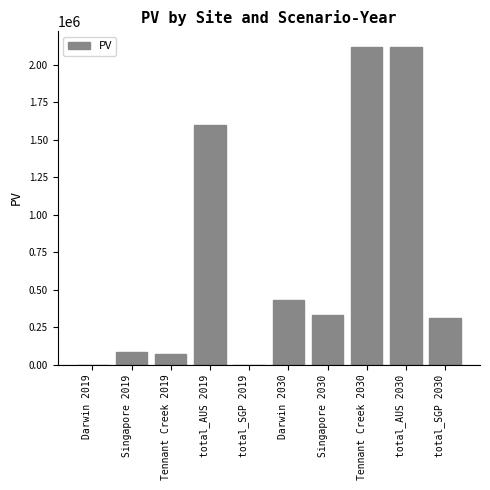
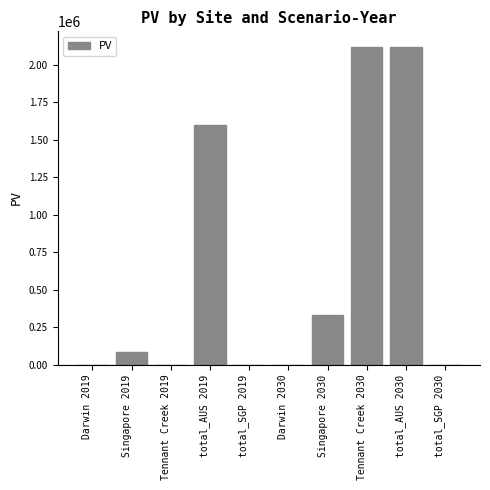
  {
    "Darwin 2019": 0,
    "Singapore 2019": 80000,
-   "Tennant Creek 2019": 70000,
+   "Tennant Creek 2019": 0,
    "total_AUS 2019": 1600000,
    "total_SGP 2019": 0,
-   "Darwin 2030": 430000,
+   "Darwin 2030": 0,
    "Singapore 2030": 330000,
    "Tennant Creek 2030": 2120000,
    "total_AUS 2030": 2120000,
-   "total_SGP 2030": 310000
+   "total_SGP 2030": 0
  }
